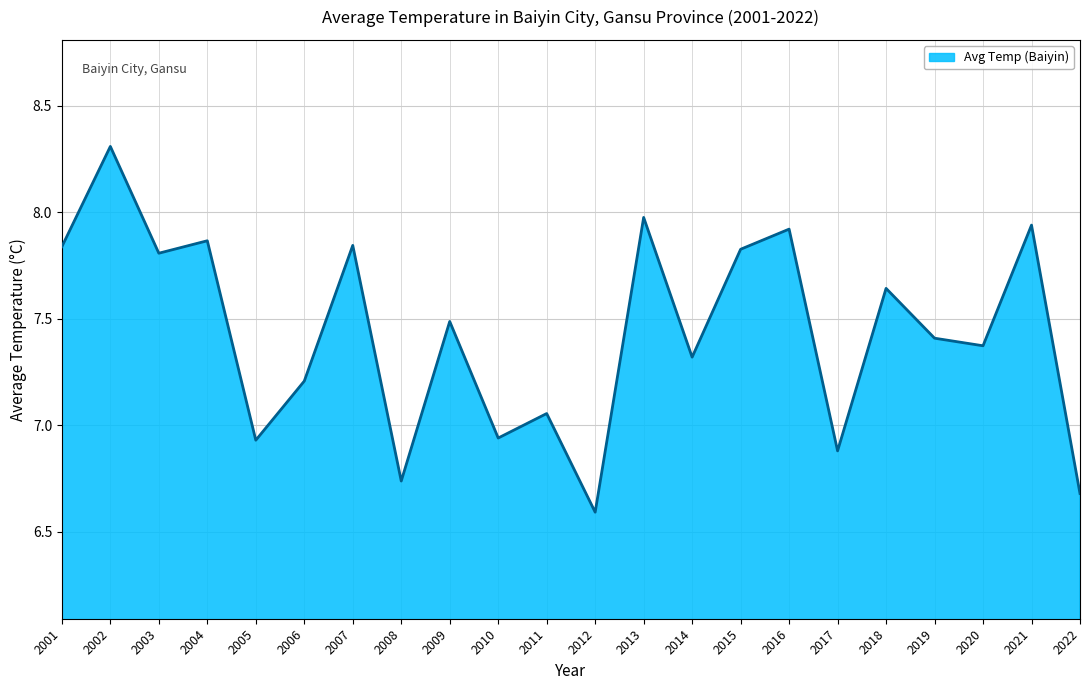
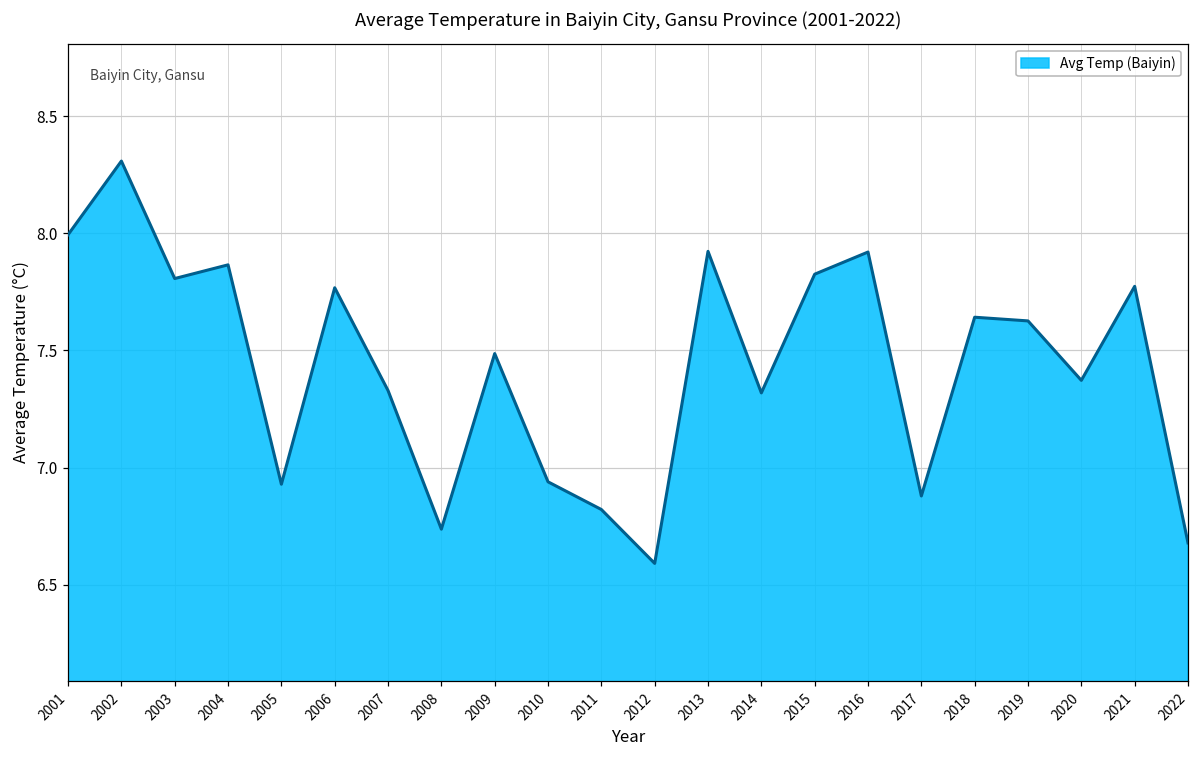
  {
-   "2001": 7.84,
+   "2001": 7.99,
    "2002": 8.31,
    "2003": 7.81,
    "2004": 7.87,
    "2005": 6.93,
-   "2006": 7.21,
-   "2007": 7.84,
+   "2006": 7.77,
+   "2007": 7.33,
    "2008": 6.74,
    "2009": 7.49,
    "2010": 6.94,
-   "2011": 7.05,
+   "2011": 6.82,
    "2012": 6.59,
-   "2013": 7.97,
+   "2013": 7.92,
    "2014": 7.32,
    "2015": 7.83,
    "2016": 7.92,
    "2017": 6.88,
    "2018": 7.64,
-   "2019": 7.41,
+   "2019": 7.63,
    "2020": 7.37,
-   "2021": 7.94,
+   "2021": 7.77,
    "2022": 6.68
  }
